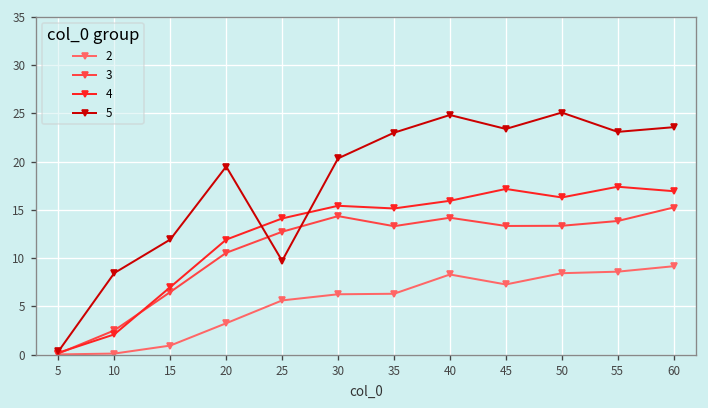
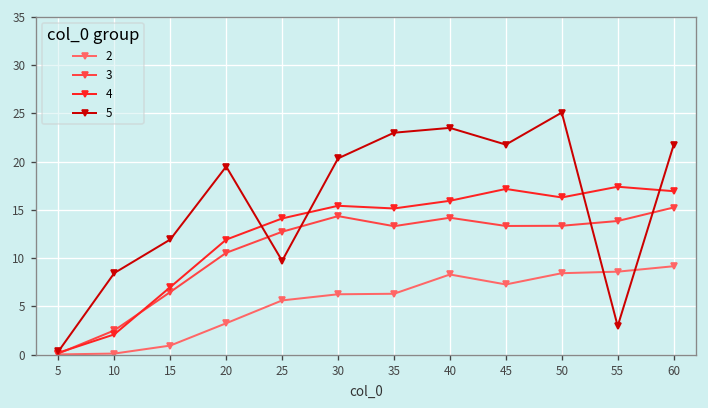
  {
    "5": {
      "10": 8,
      "15": 12,
      "20": 19,
      "25": 10,
      "30": 20,
      "35": 23,
-     "40": 25,
-     "45": 23,
+     "40": 23,
+     "45": 22,
      "50": 25,
-     "55": 23,
-     "60": 24
+     "55": 3,
+     "60": 22
    }
  }
